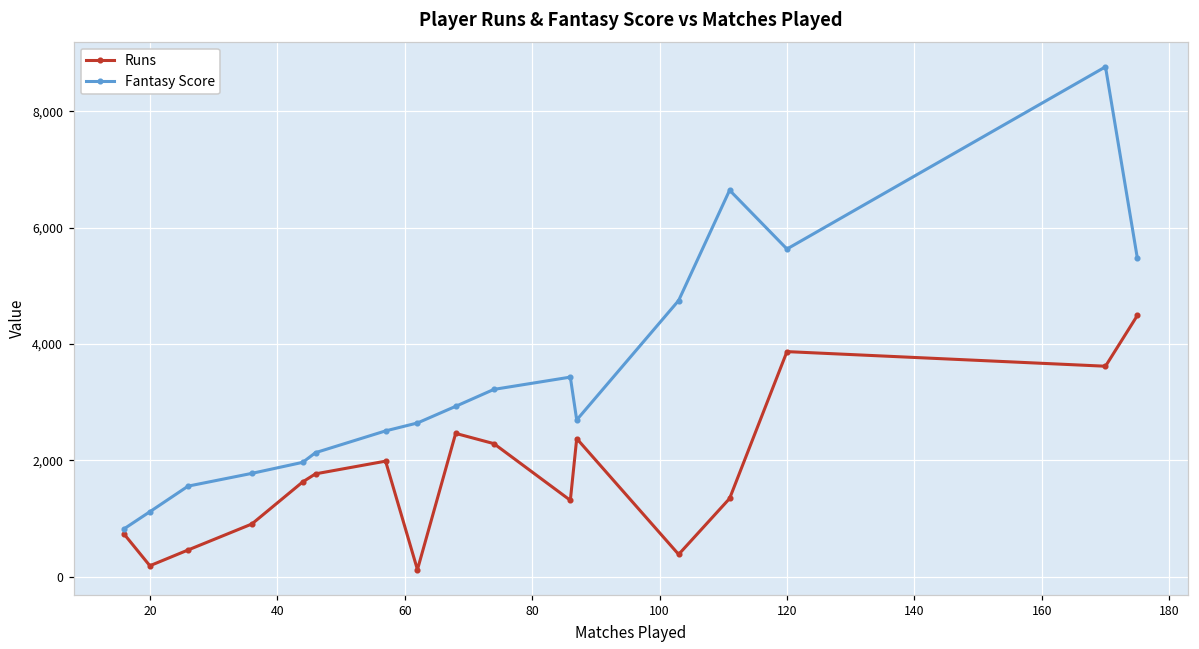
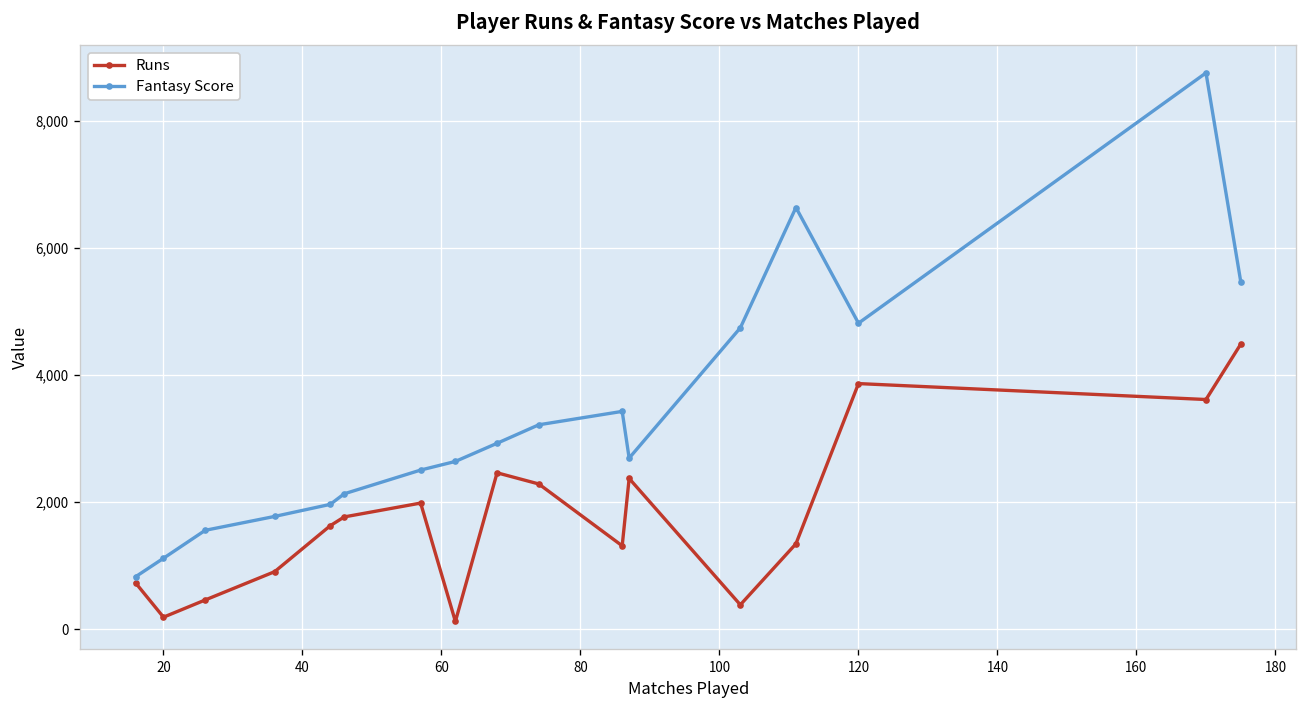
  {
    "Runs": {
      "20": "200",
      "120": "3,900"
    },
    "Fantasy Score": {
      "20": "1,100",
-     "120": "5,600"
+     "120": "4,800"
    }
  }
